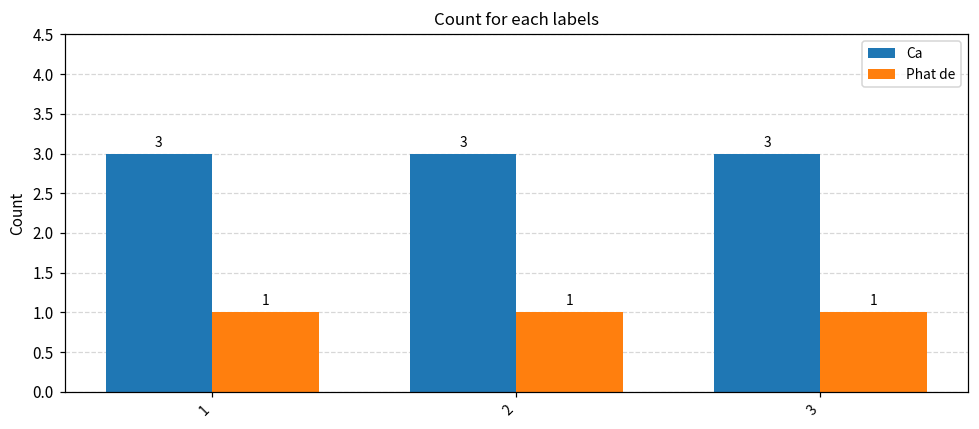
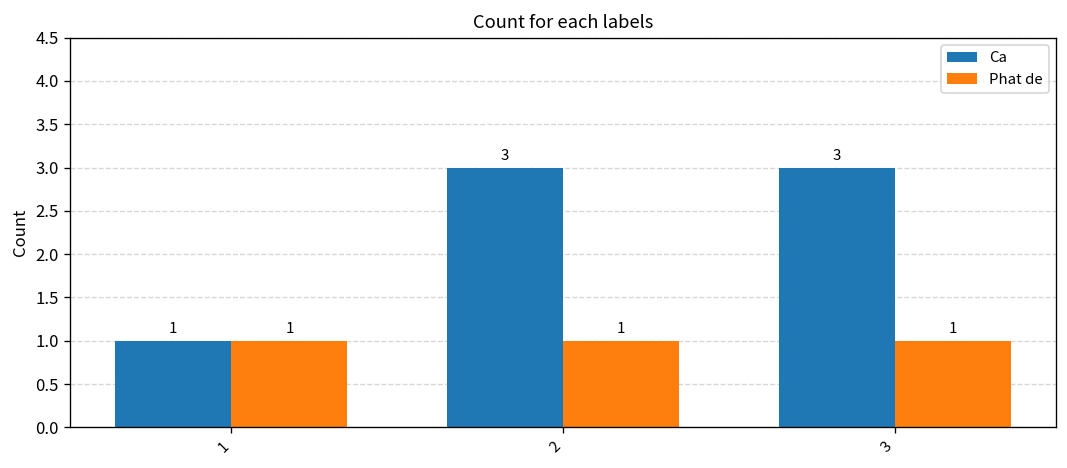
  {
    "Ca": {
-     "1": 3,
+     "1": 1,
      "2": 3,
      "3": 3
    },
    "Phat de": {
      "1": 1,
      "2": 1,
      "3": 1
    }
  }
